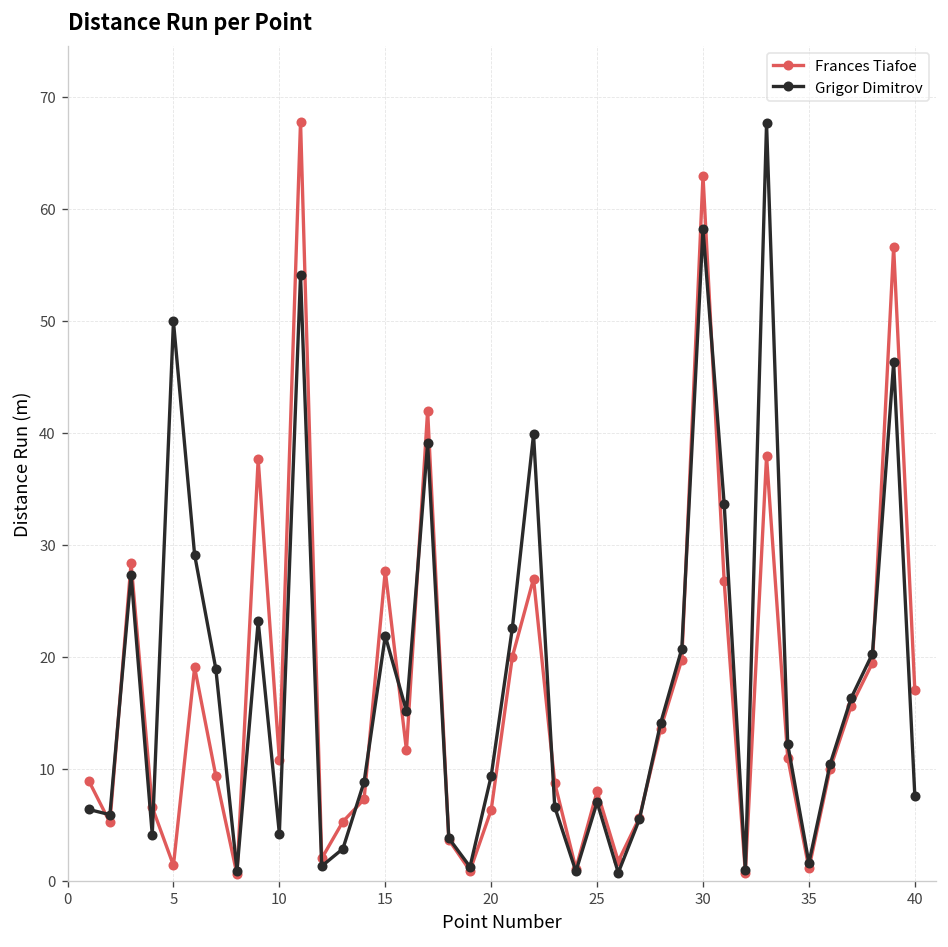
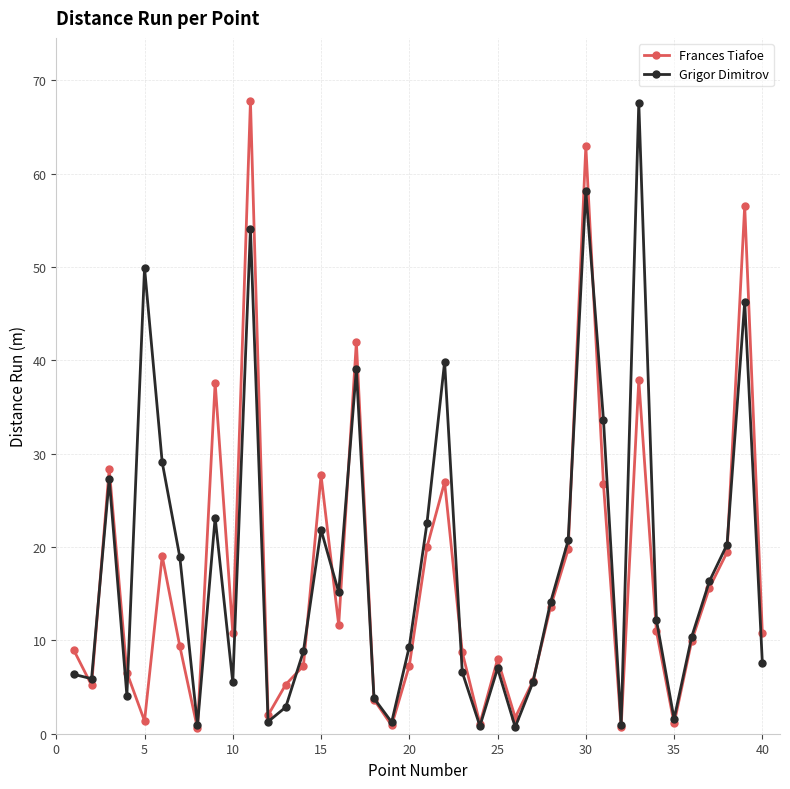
  {
    "Frances Tiafoe": {
      "5": 1,
      "10": 11,
      "15": 28,
-     "20": 6,
+     "20": 7,
      "25": 8,
      "30": 63,
      "35": 1,
-     "40": 17
+     "40": 11
    },
    "Grigor Dimitrov": {
      "5": 50,
-     "10": 4,
+     "10": 5,
      "15": 22,
      "20": 9,
      "25": 7,
      "30": 58,
      "35": 2,
      "40": 8
    }
  }
